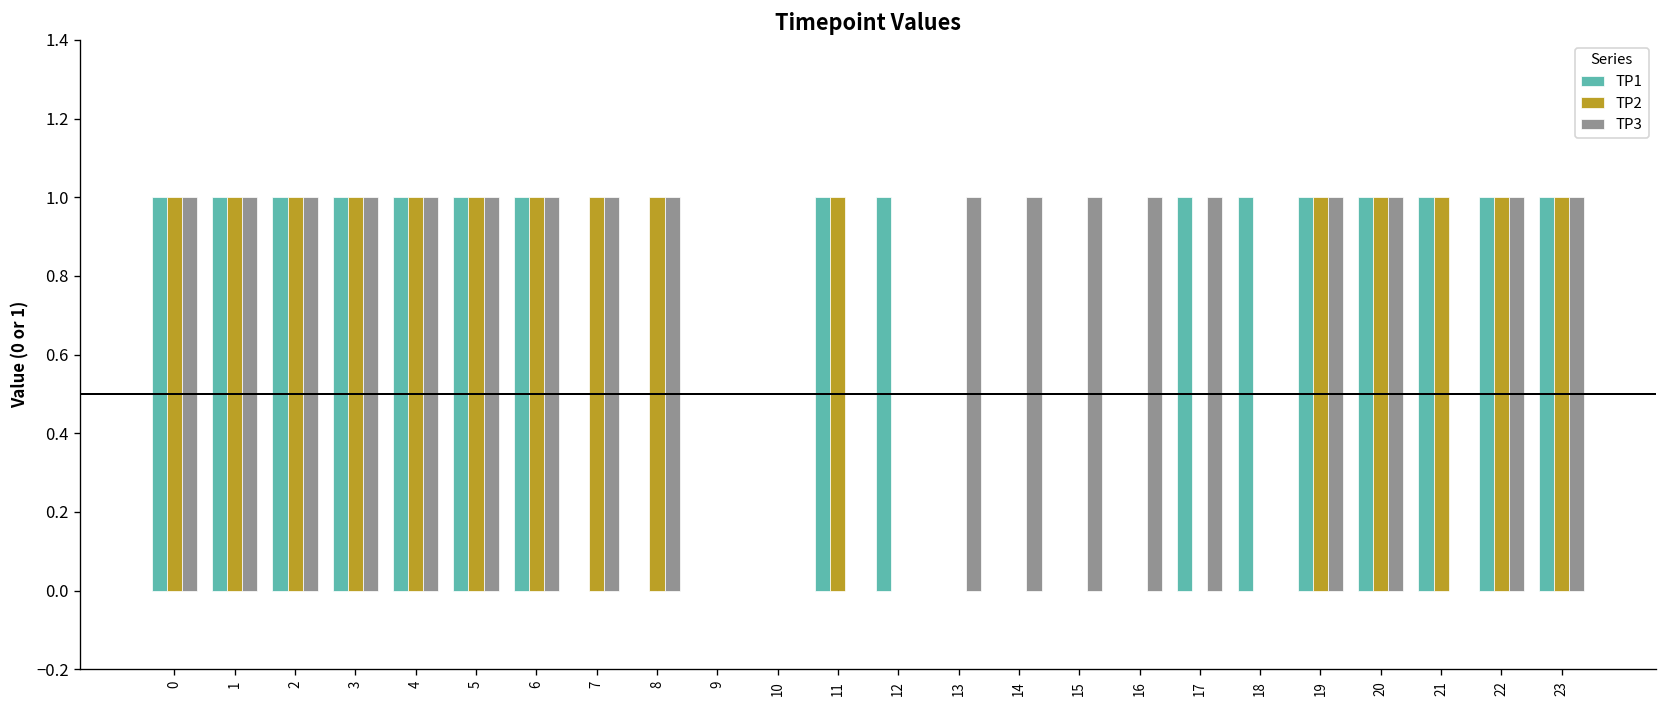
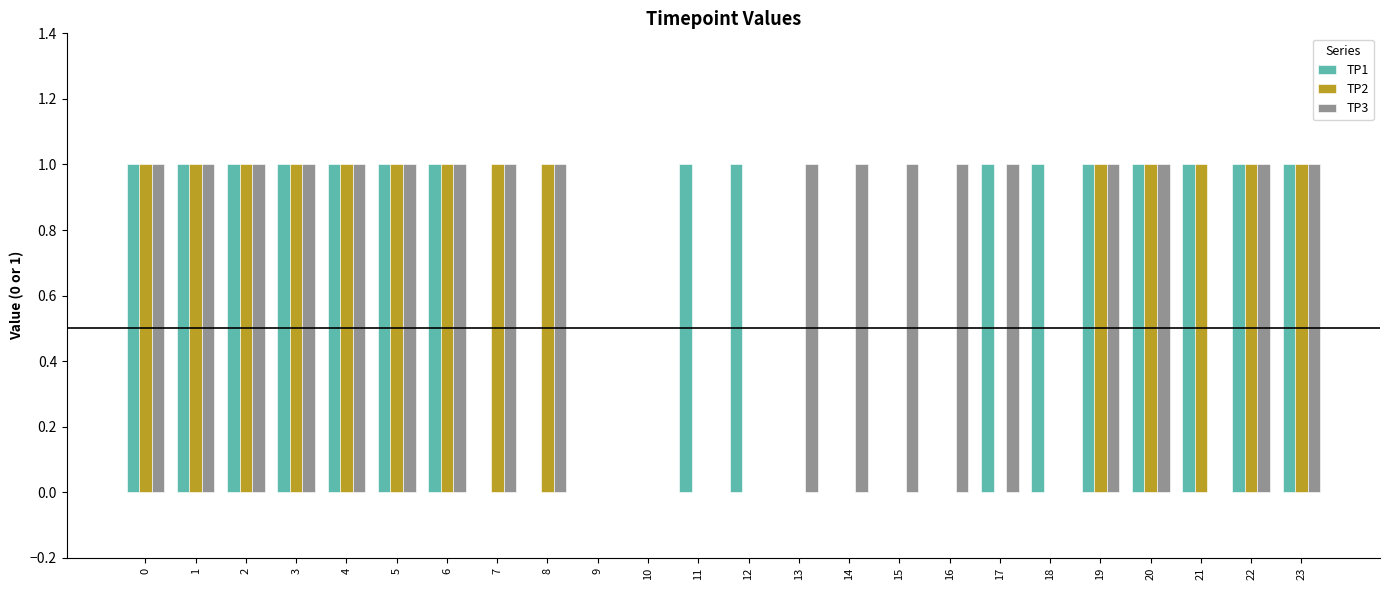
  {
    "TP1": {
      "0": 1,
      "1": 1,
      "2": 1,
      "3": 1,
      "4": 1,
      "5": 1,
      "6": 1,
      "7": 0,
      "8": 0,
      "9": 0,
      "10": 0,
      "11": 1,
      "12": 1,
      "13": 0,
      "14": 0,
      "15": 0,
      "16": 0,
      "17": 1,
      "18": 1,
      "19": 1,
      "20": 1,
      "21": 1,
      "22": 1,
      "23": 1
    },
    "TP2": {
      "0": 1,
      "1": 1,
      "2": 1,
      "3": 1,
      "4": 1,
      "5": 1,
      "6": 1,
      "7": 1,
      "8": 1,
      "9": 0,
      "10": 0,
-     "11": 1,
+     "11": 0,
      "12": 0,
      "13": 0,
      "14": 0,
      "15": 0,
      "16": 0,
      "17": 0,
      "18": 0,
      "19": 1,
      "20": 1,
      "21": 1,
      "22": 1,
      "23": 1
    },
    "TP3": {
      "0": 1,
      "1": 1,
      "2": 1,
      "3": 1,
      "4": 1,
      "5": 1,
      "6": 1,
      "7": 1,
      "8": 1,
      "9": 0,
      "10": 0,
      "11": 0,
      "12": 0,
      "13": 1,
      "14": 1,
      "15": 1,
      "16": 1,
      "17": 1,
      "18": 0,
      "19": 1,
      "20": 1,
      "21": 0,
      "22": 1,
      "23": 1
    }
  }
